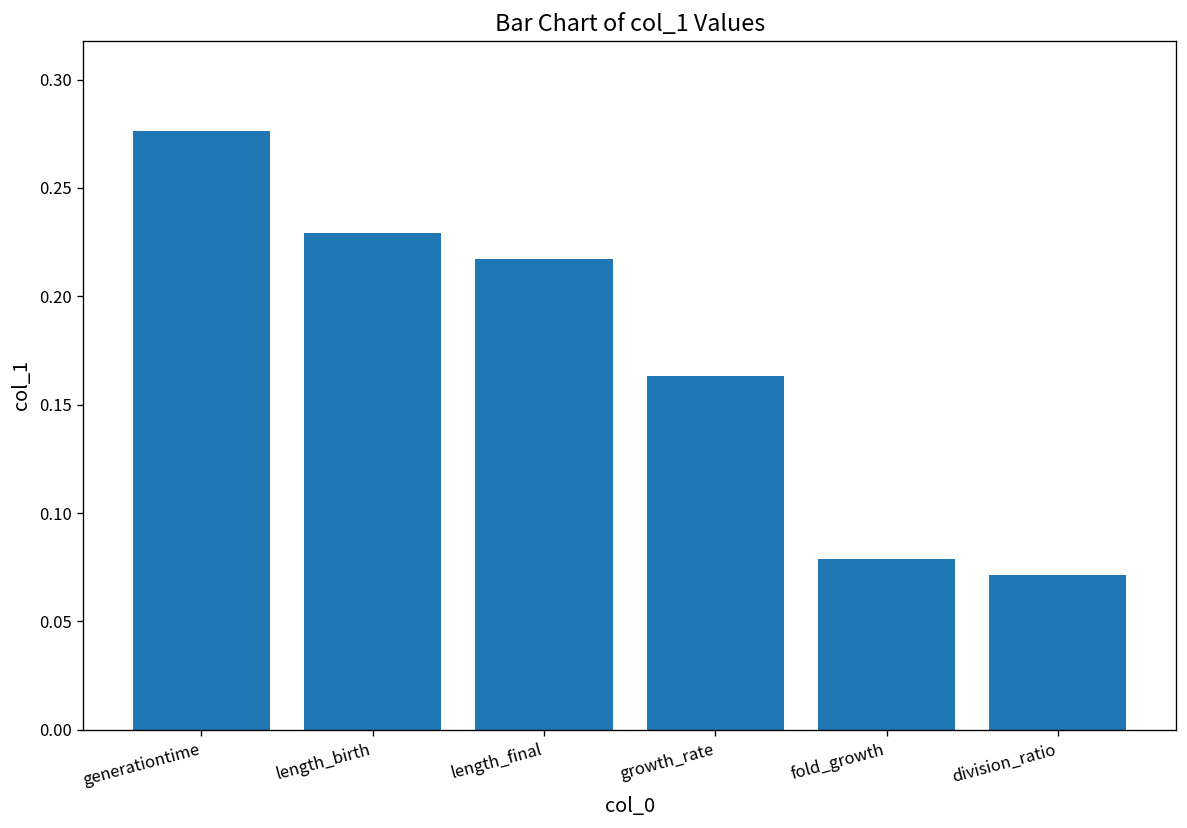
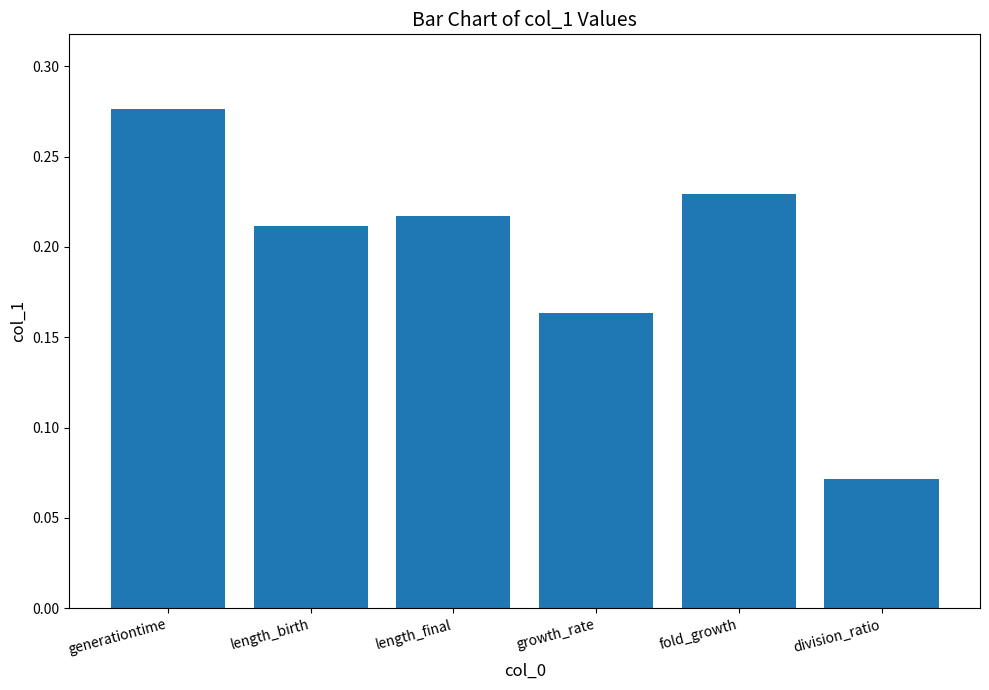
  {
    "generationtime": 0.276,
-   "length_birth": 0.229,
+   "length_birth": 0.212,
    "length_final": 0.217,
    "growth_rate": 0.163,
-   "fold_growth": 0.079,
+   "fold_growth": 0.229,
    "division_ratio": 0.072
  }
